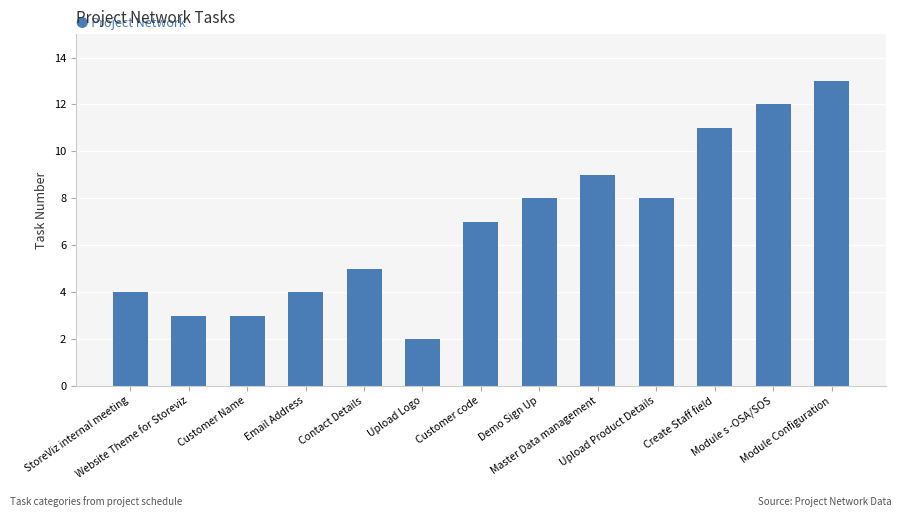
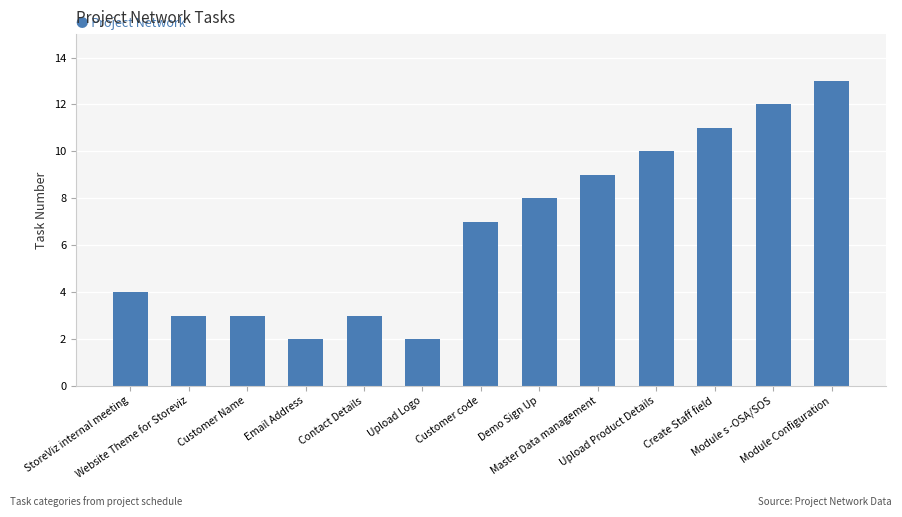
  {
    "StoreViz internal meeting": 4,
    "Website Theme for Storeviz": 3,
    "Customer Name": 3,
-   "Email Address": 4,
-   "Contact Details": 5,
+   "Email Address": 2,
+   "Contact Details": 3,
    "Upload Logo": 2,
    "Customer code": 7,
    "Demo Sign Up": 8,
    "Master Data management": 9,
-   "Upload Product Details": 8,
+   "Upload Product Details": 10,
    "Create Staff field": 11,
    "Module s -OSA/SOS": 12,
    "Module Configuration": 13
  }
